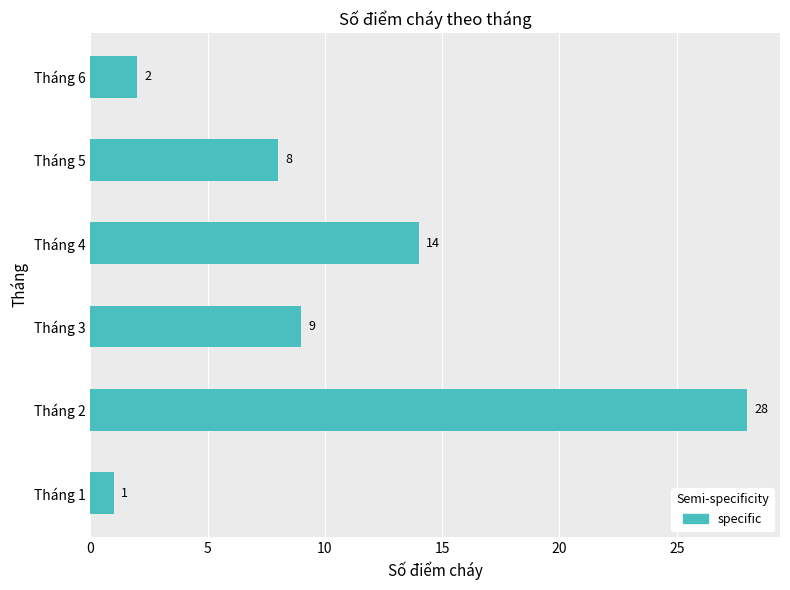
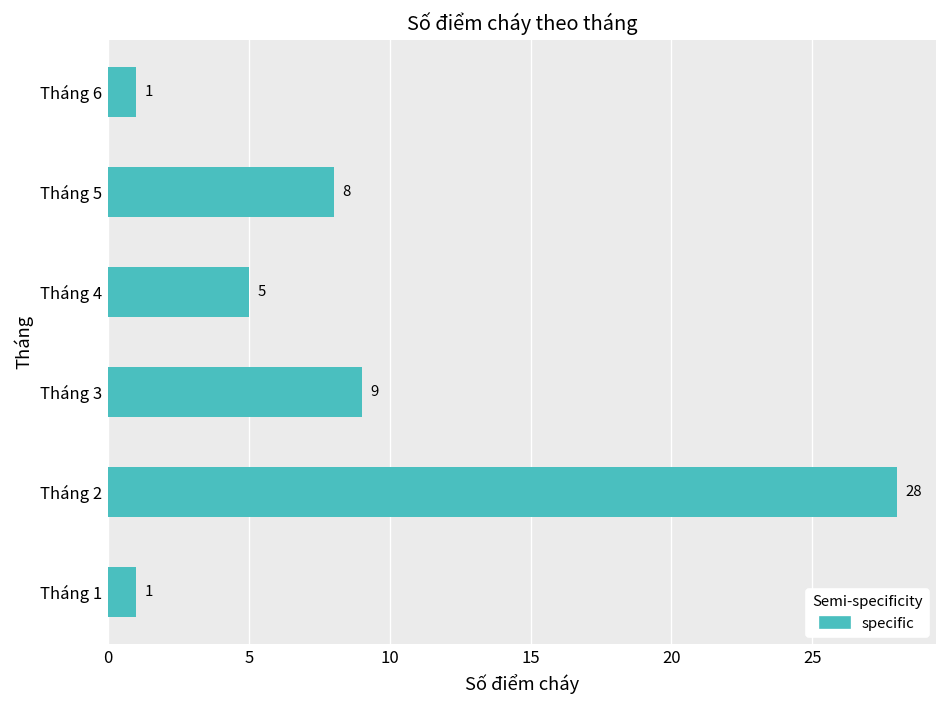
  {
-   "Tháng 6": 2,
+   "Tháng 6": 1,
    "Tháng 5": 8,
-   "Tháng 4": 14,
+   "Tháng 4": 5,
    "Tháng 3": 9,
    "Tháng 2": 28,
    "Tháng 1": 1
  }
